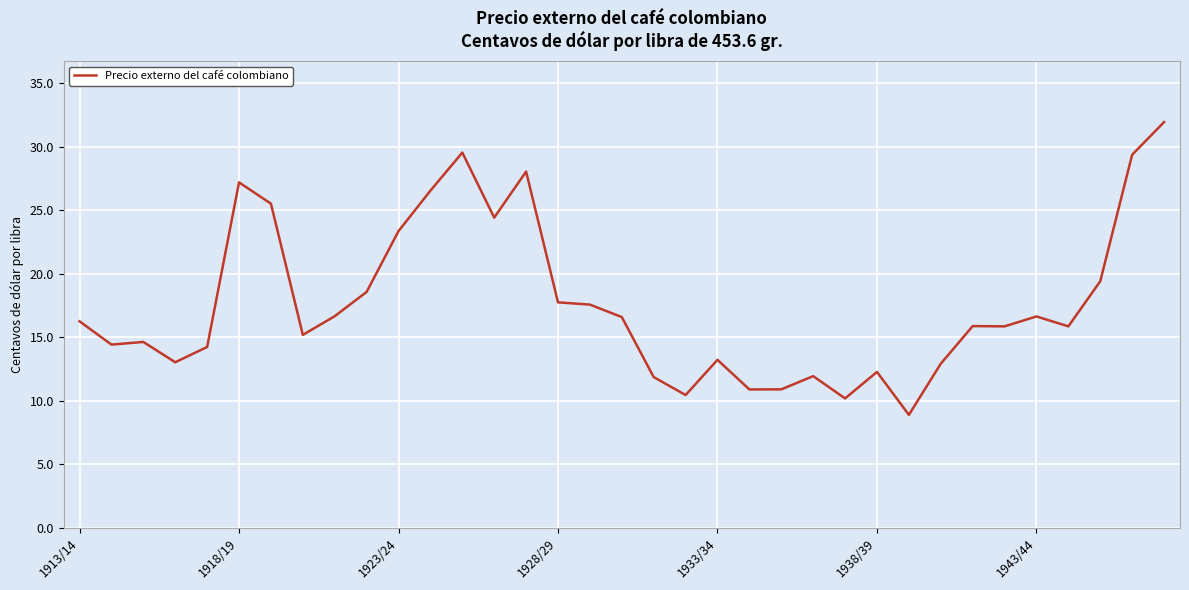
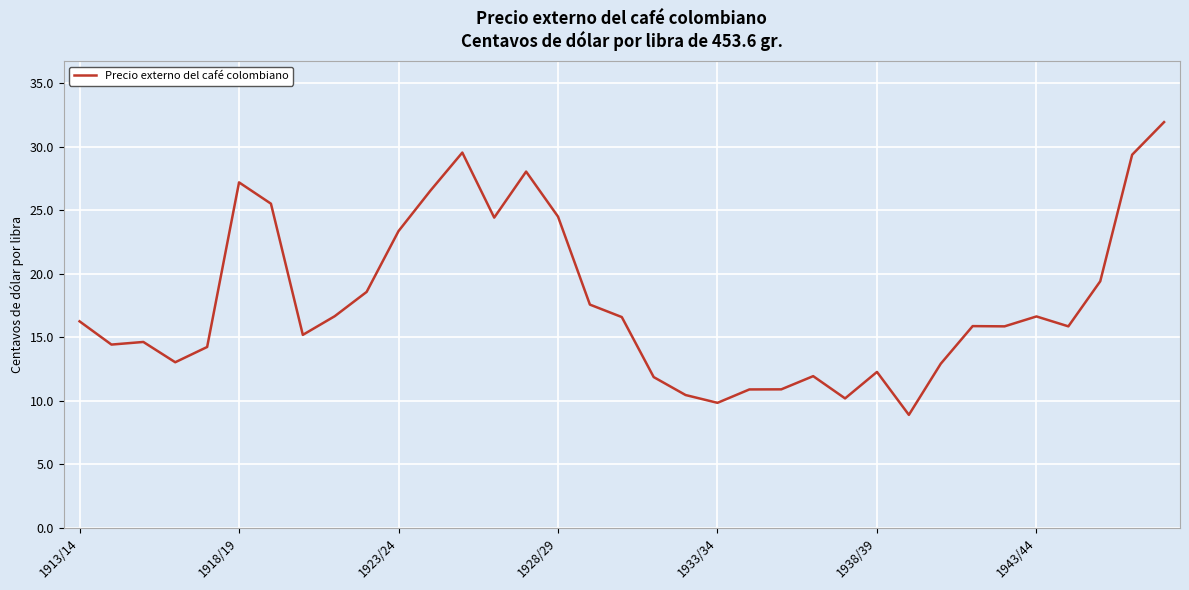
  {
    "1913/14": 16.3,
    "1918/19": 27.2,
    "1923/24": 23.4,
-   "1928/29": 17.8,
-   "1933/34": 13.2,
+   "1928/29": 24.5,
+   "1933/34": 9.9,
    "1938/39": 12.3,
    "1943/44": 16.7
  }
